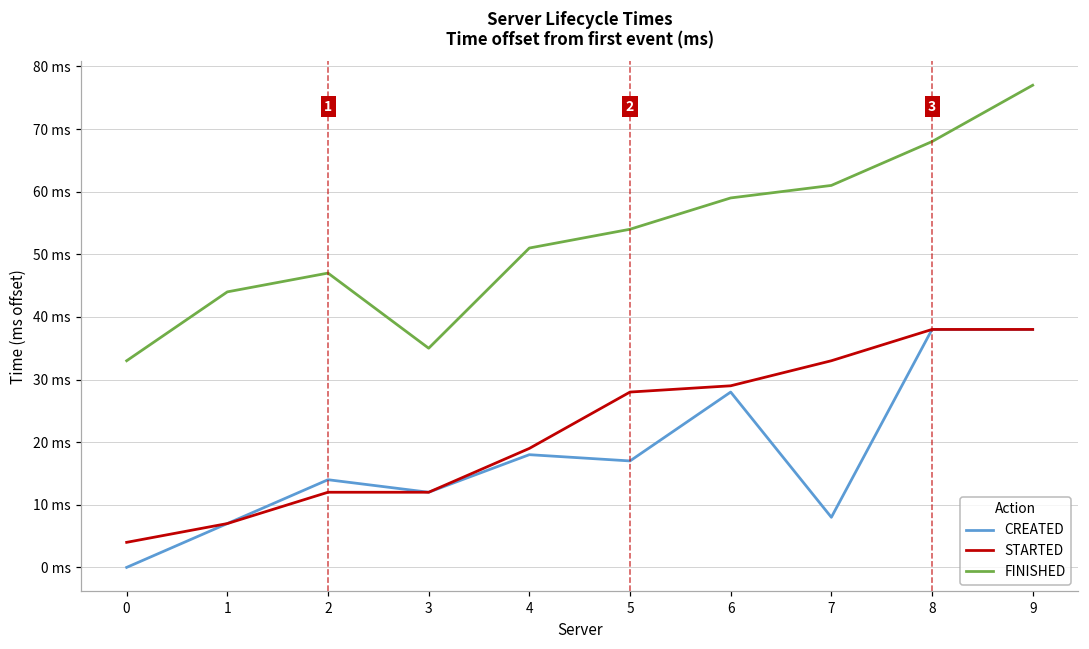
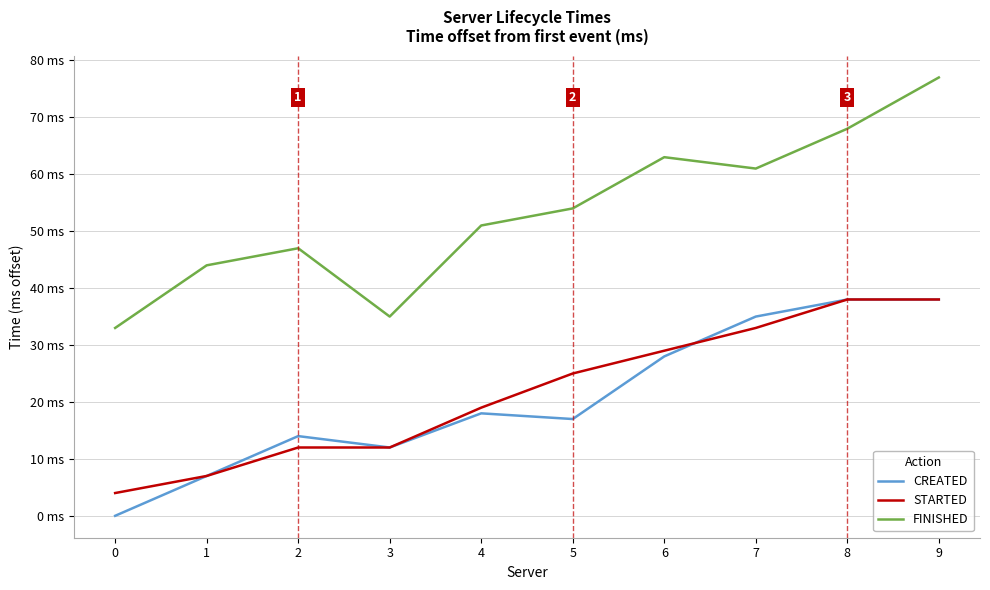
  {
    "CREATED": {
      "0": "0 ms",
      "2": "14 ms",
      "4": "18 ms",
      "5": "17 ms",
      "6": "28 ms",
-     "7": "8 ms"
+     "7": "35 ms"
    },
    "STARTED": {
      "0": "4 ms",
      "2": "12 ms",
      "4": "19 ms",
-     "5": "28 ms",
+     "5": "25 ms",
      "6": "29 ms",
      "7": "33 ms"
    },
    "FINISHED": {
      "0": "33 ms",
      "1": "44 ms",
      "2": "47 ms",
      "3": "35 ms",
      "4": "51 ms",
      "5": "54 ms",
-     "6": "59 ms",
+     "6": "63 ms",
      "7": "61 ms",
      "8": "68 ms",
      "9": "77 ms"
    }
  }
